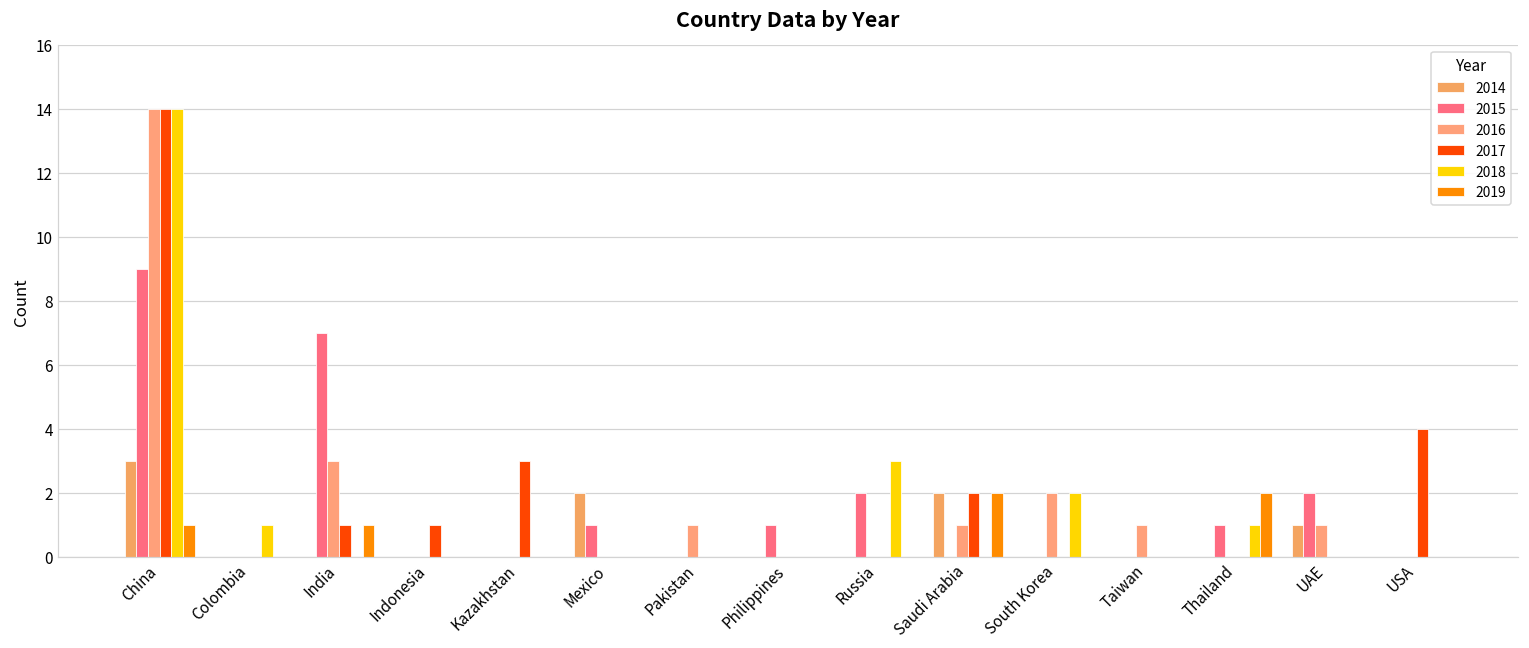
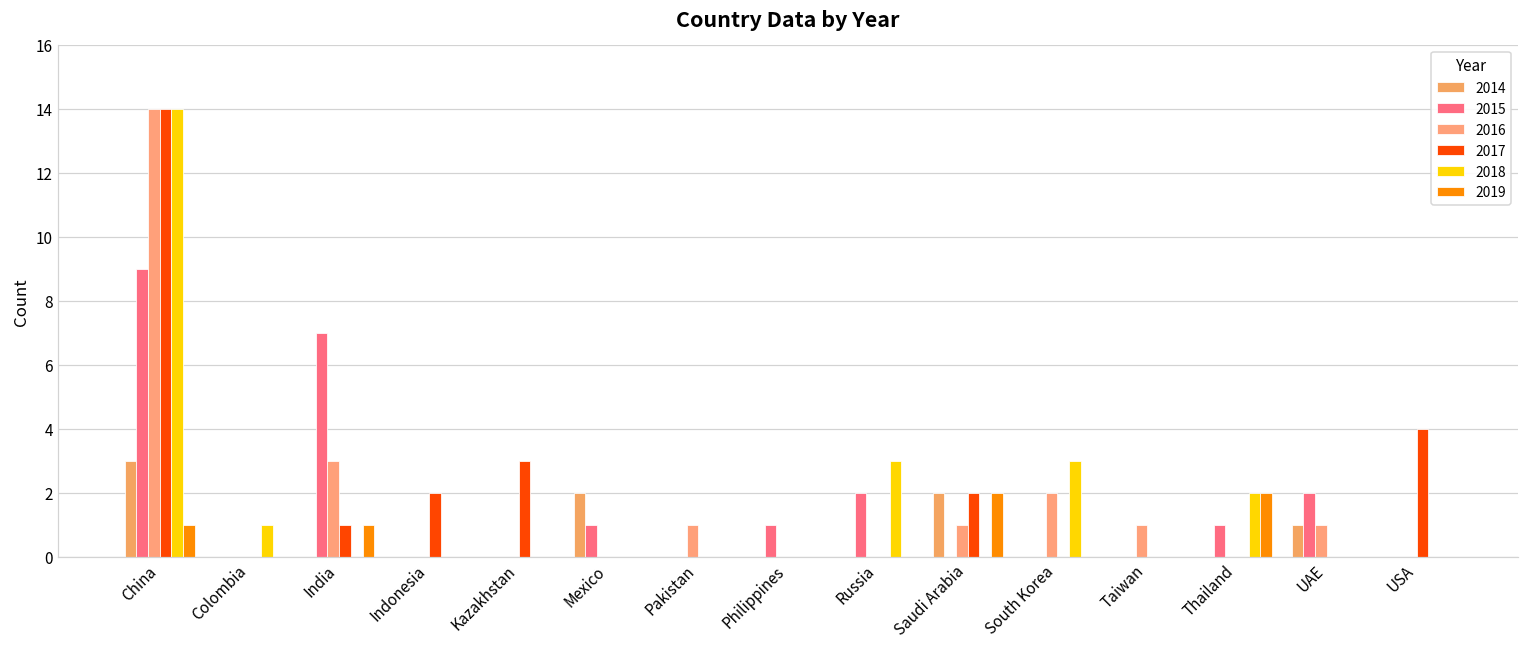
  {
    "2017": {
      "China": 14,
      "Colombia": 0,
      "India": 1,
-     "Indonesia": 1,
+     "Indonesia": 2,
      "Kazakhstan": 3,
      "Mexico": 0,
      "Pakistan": 0,
      "Philippines": 0,
      "Russia": 0,
      "Saudi Arabia": 2,
      "South Korea": 0,
      "Taiwan": 0,
      "Thailand": 0,
      "UAE": 0,
      "USA": 4
    },
    "2018": {
      "China": 14,
      "Colombia": 1,
      "India": 0,
      "Indonesia": 0,
      "Kazakhstan": 0,
      "Mexico": 0,
      "Pakistan": 0,
      "Philippines": 0,
      "Russia": 3,
      "Saudi Arabia": 0,
-     "South Korea": 2,
+     "South Korea": 3,
      "Taiwan": 0,
-     "Thailand": 1,
+     "Thailand": 2,
      "UAE": 0,
      "USA": 0
    },
    "2019": {
      "China": 1,
      "Colombia": 0,
      "India": 1,
      "Indonesia": 0,
      "Kazakhstan": 0,
      "Mexico": 0,
      "Pakistan": 0,
      "Philippines": 0,
      "Russia": 0,
      "Saudi Arabia": 2,
      "South Korea": 0,
      "Taiwan": 0,
      "Thailand": 2,
      "UAE": 0,
      "USA": 0
    }
  }
